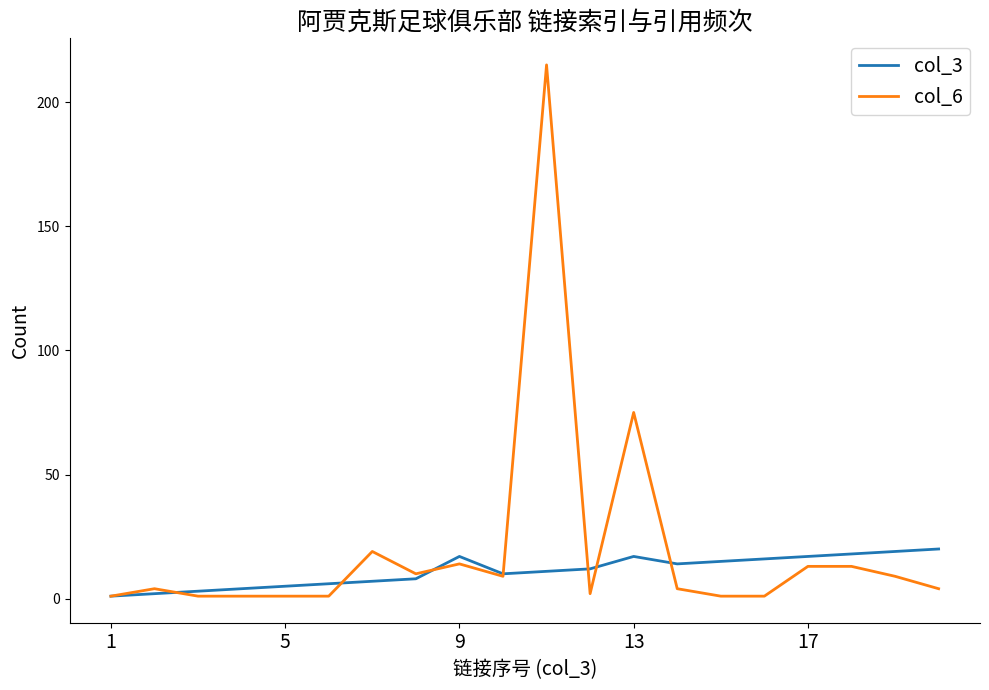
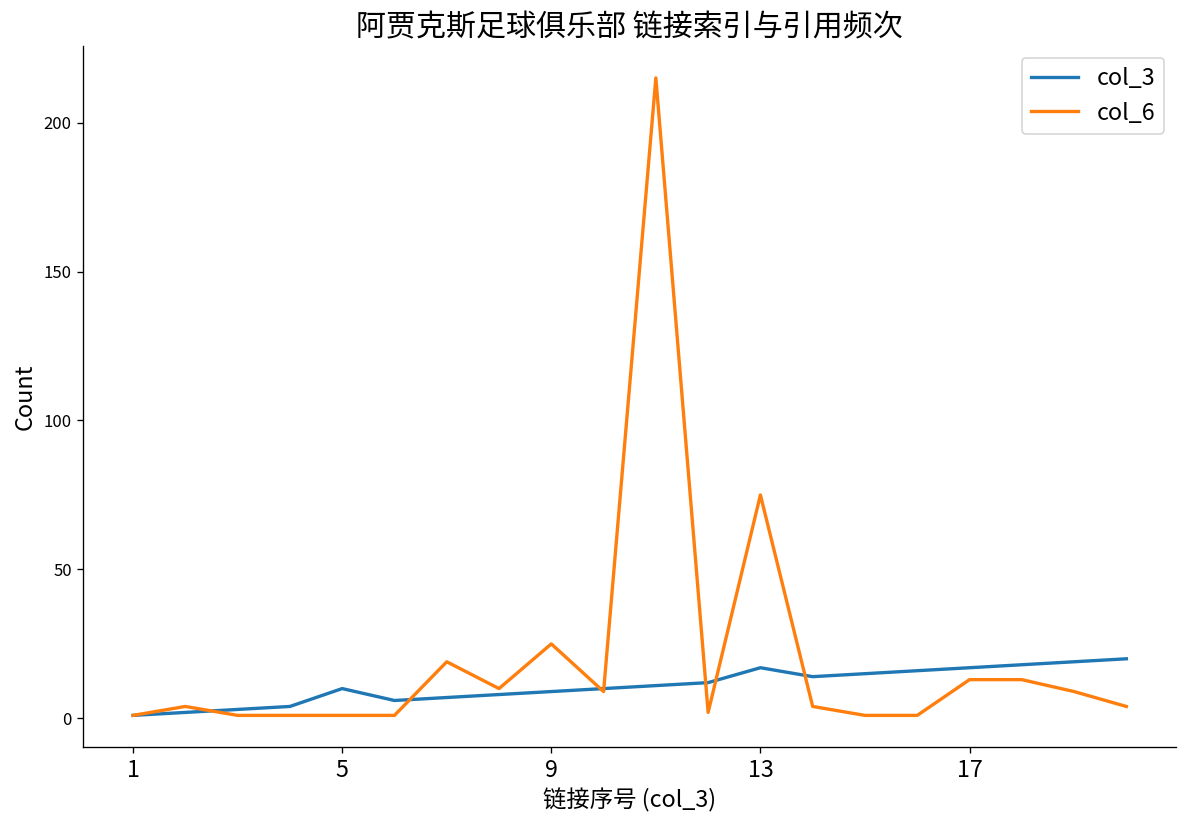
  {
    "col_3": {
-     "5": 5,
-     "9": 17,
+     "5": 10,
+     "9": 9,
      "13": 17,
      "17": 17
    },
    "col_6": {
      "5": 1,
-     "9": 14,
+     "9": 25,
      "13": 75,
      "17": 13
    }
  }
